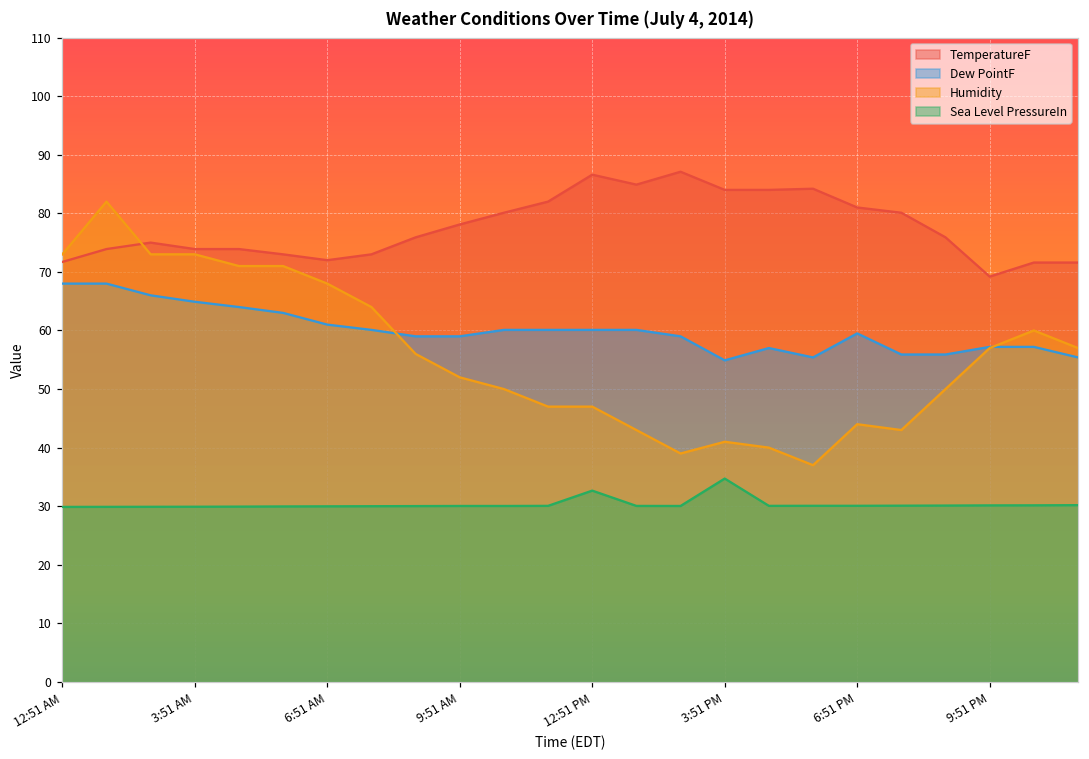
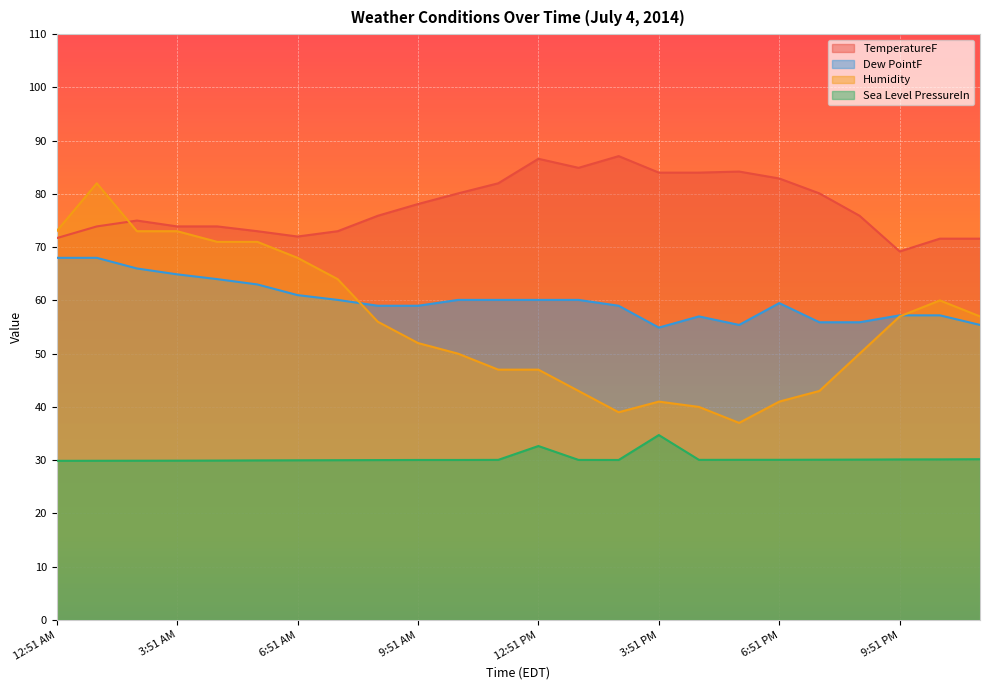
  {
    "TemperatureF": {
      "12:51 AM": 72,
      "3:51 AM": 74,
      "6:51 AM": 72,
      "9:51 AM": 78,
      "12:51 PM": 87,
      "3:51 PM": 84,
-     "6:51 PM": 81,
+     "6:51 PM": 83,
      "9:51 PM": 69
    },
    "Dew PointF": {
      "12:51 AM": 68,
      "3:51 AM": 65,
      "6:51 AM": 61,
      "9:51 AM": 59,
      "12:51 PM": 60,
      "3:51 PM": 55,
      "6:51 PM": 60
    },
    "Humidity": {
      "12:51 AM": 73,
      "3:51 AM": 73,
      "6:51 AM": 68,
      "9:51 AM": 52,
      "12:51 PM": 47,
      "3:51 PM": 41,
-     "6:51 PM": 44
+     "6:51 PM": 41
    },
    "Sea Level PressureIn": {
      "12:51 AM": 30,
      "3:51 AM": 30,
      "6:51 AM": 30,
      "9:51 AM": 30,
      "12:51 PM": 33,
      "3:51 PM": 35,
      "6:51 PM": 30,
      "9:51 PM": 30
    }
  }
